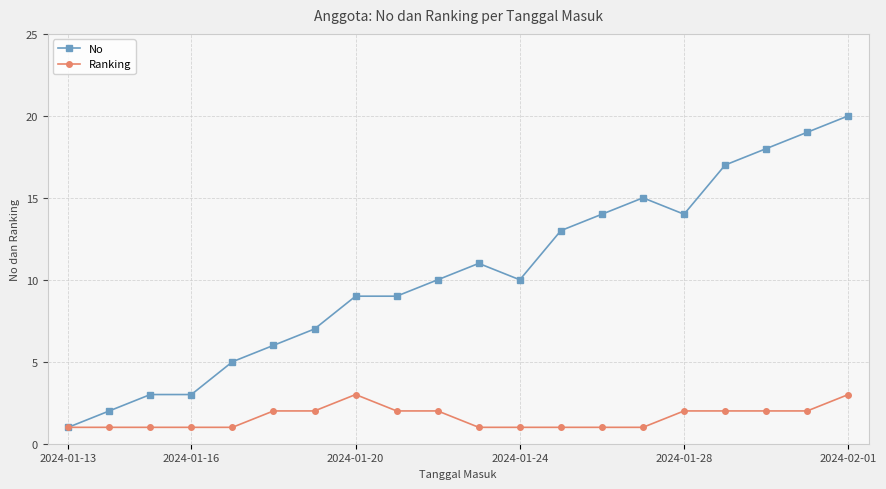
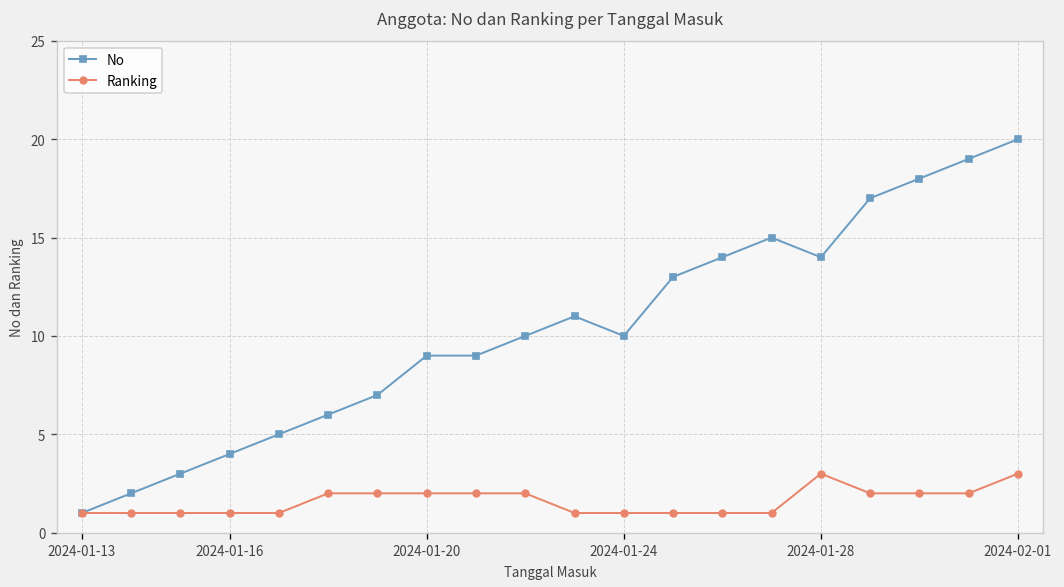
  {
    "No": {
-     "2024-01-16": 3,
+     "2024-01-16": 4,
      "2024-01-20": 9,
      "2024-01-24": 10,
      "2024-01-28": 14,
      "2024-02-01": 20
    },
    "Ranking": {
      "2024-01-16": 1,
-     "2024-01-20": 3,
+     "2024-01-20": 2,
      "2024-01-24": 1,
-     "2024-01-28": 2,
+     "2024-01-28": 3,
      "2024-02-01": 3
    }
  }
